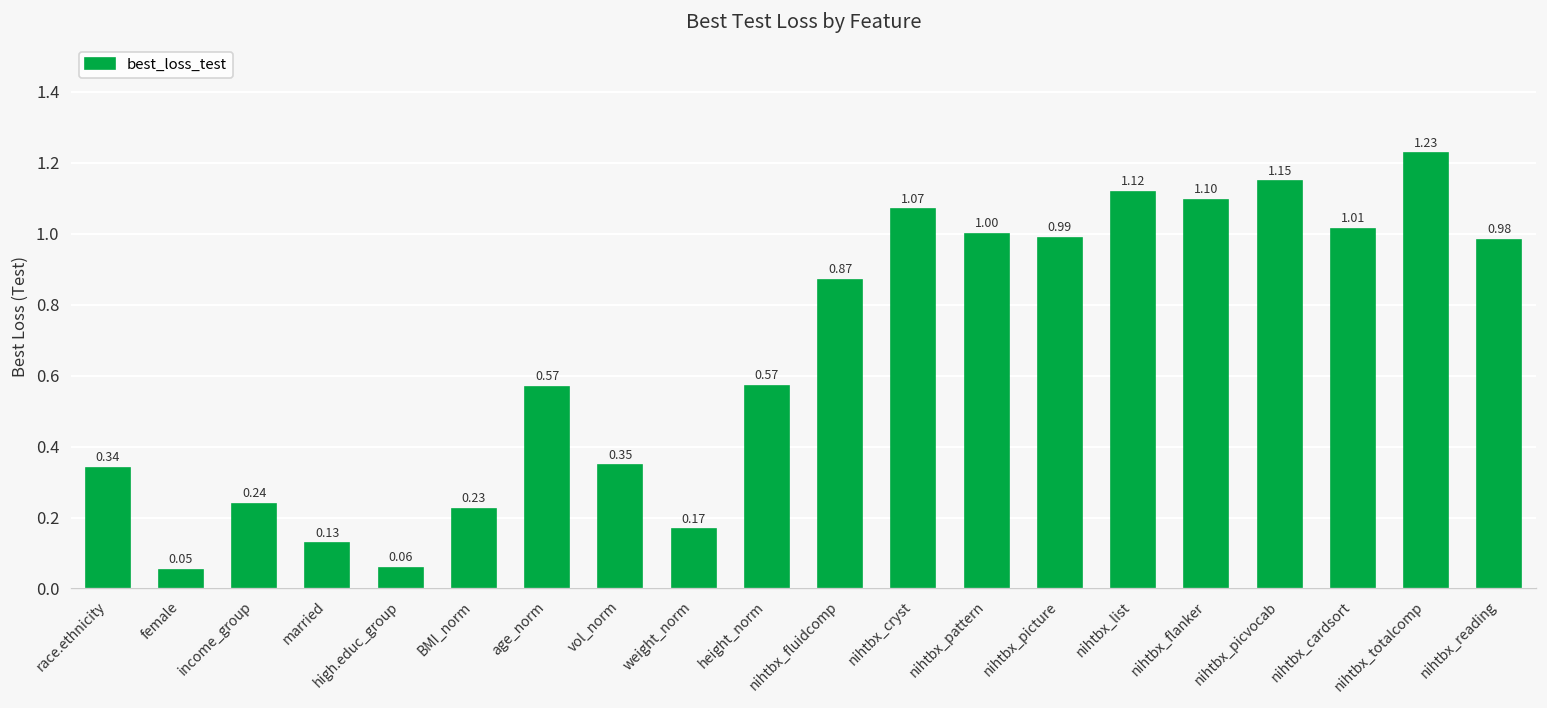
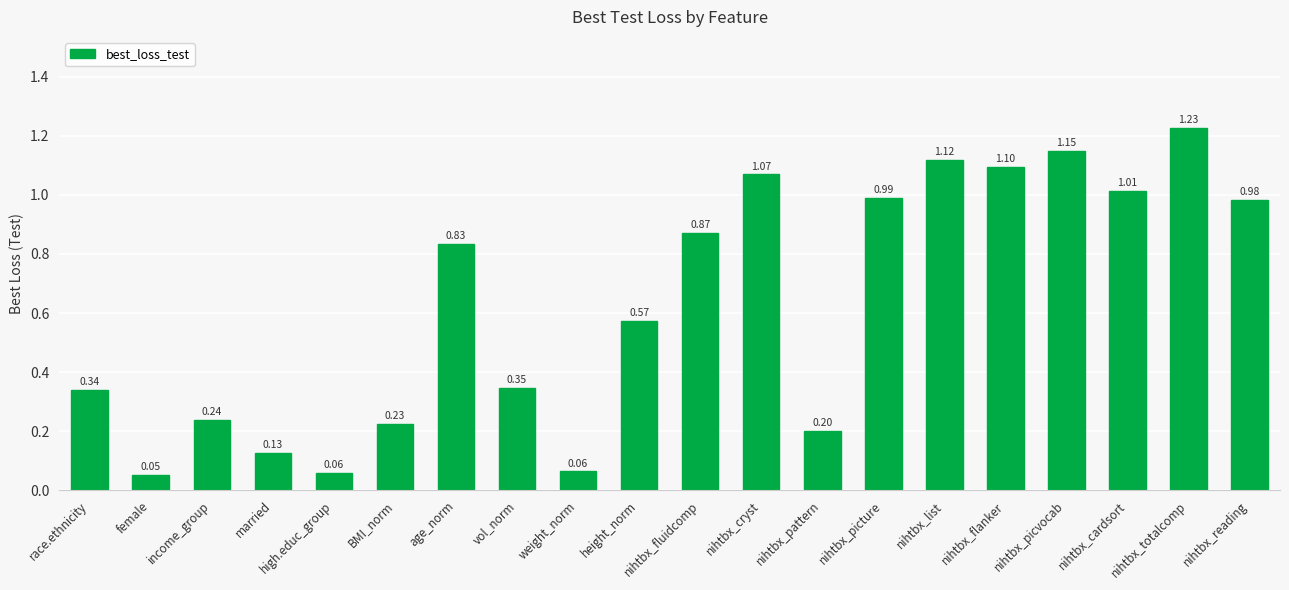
  {
    "race.ethnicity": 0.34,
    "female": 0.05,
    "income_group": 0.24,
    "married": 0.13,
    "high.educ_group": 0.06,
    "BMI_norm": 0.23,
-   "age_norm": 0.57,
+   "age_norm": 0.83,
    "vol_norm": 0.35,
-   "weight_norm": 0.17,
+   "weight_norm": 0.06,
    "height_norm": 0.57,
    "nihtbx_fluidcomp": 0.87,
    "nihtbx_cryst": 1.07,
-   "nihtbx_pattern": 1.00,
+   "nihtbx_pattern": 0.20,
    "nihtbx_picture": 0.99,
    "nihtbx_list": 1.12,
    "nihtbx_flanker": 1.10,
    "nihtbx_picvocab": 1.15,
    "nihtbx_cardsort": 1.01,
    "nihtbx_totalcomp": 1.23,
    "nihtbx_reading": 0.98
  }
